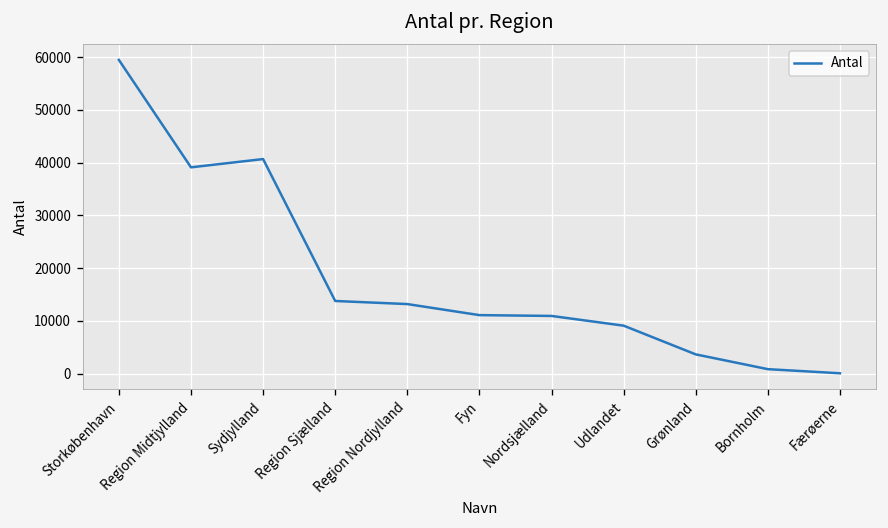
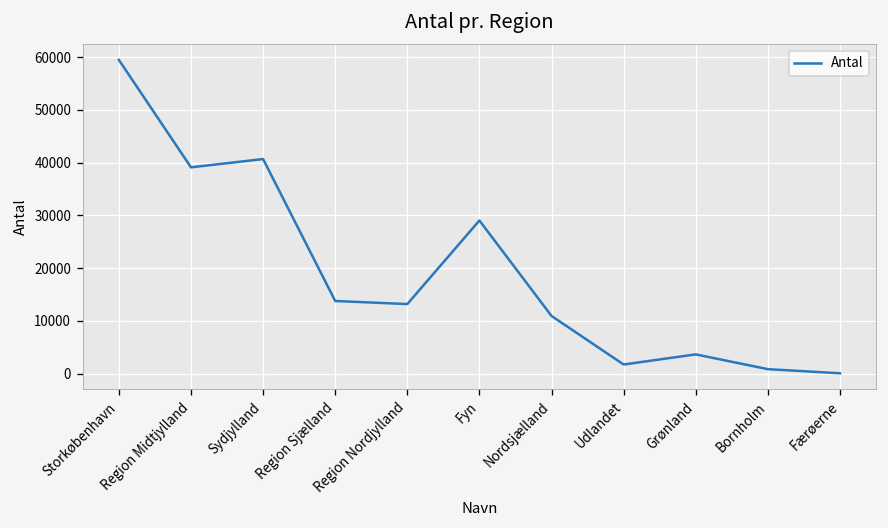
  {
    "Storkøbenhavn": 59000,
    "Region Midtjylland": 39000,
    "Sydjylland": 41000,
    "Region Sjælland": 14000,
    "Region Nordjylland": 13000,
-   "Fyn": 11000,
+   "Fyn": 29000,
    "Nordsjælland": 11000,
-   "Udlandet": 9000,
+   "Udlandet": 2000,
    "Grønland": 4000,
    "Bornholm": 1000,
    "Færøerne": 0
  }
